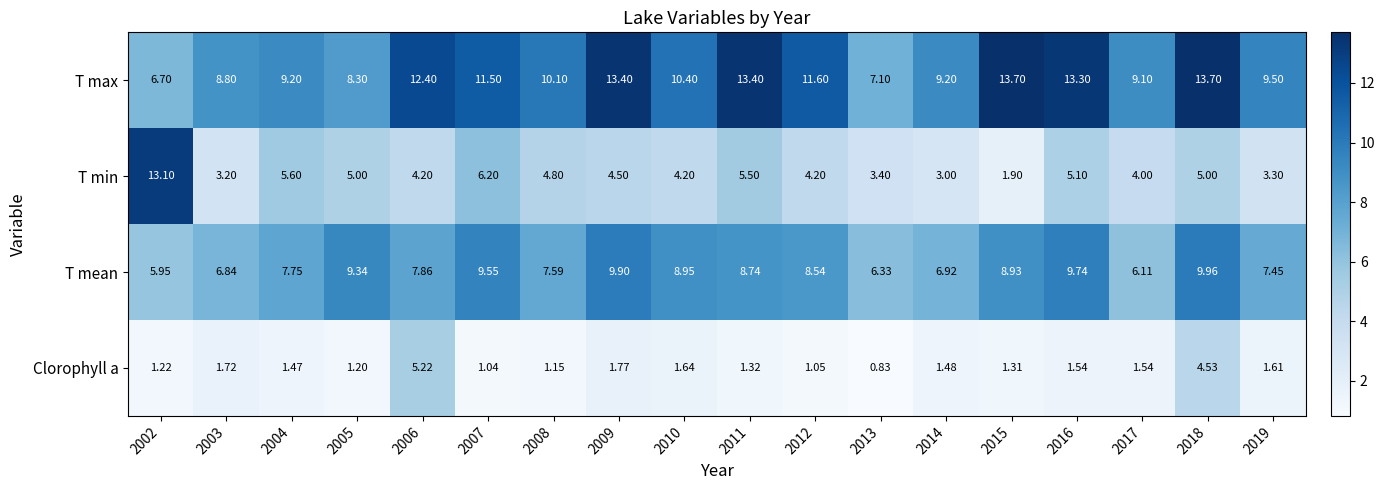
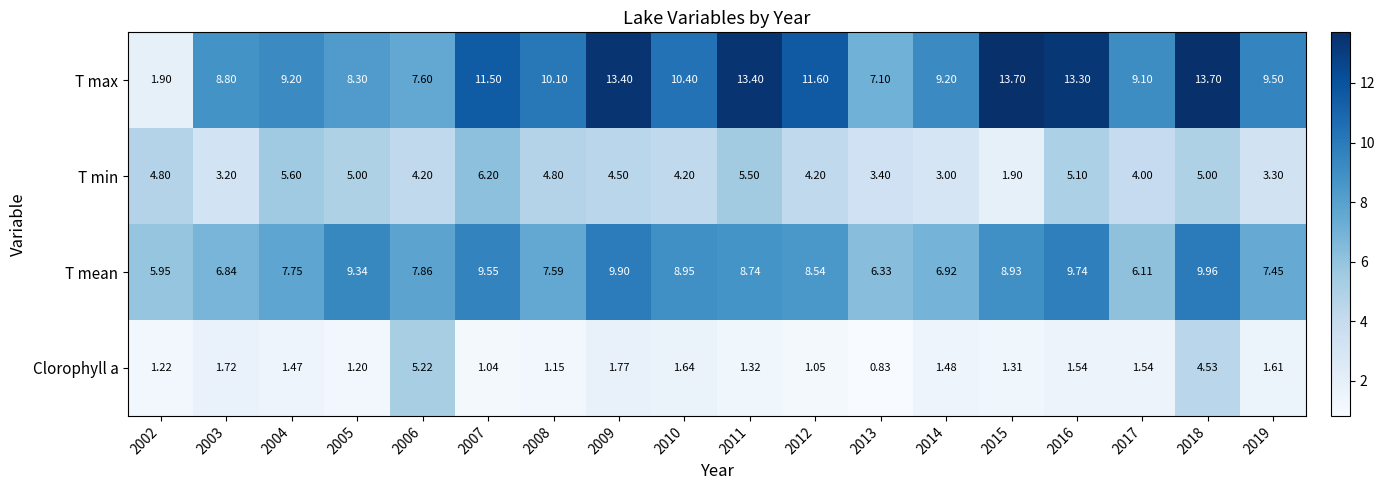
  {
    "T max": {
-     "2002": 6.70,
+     "2002": 1.90,
      "2003": 8.80,
      "2004": 9.20,
      "2005": 8.30,
-     "2006": 12.40,
+     "2006": 7.60,
      "2007": 11.50,
      "2008": 10.10,
      "2009": 13.40,
      "2010": 10.40,
      "2011": 13.40,
      "2012": 11.60,
      "2013": 7.10,
      "2014": 9.20,
      "2015": 13.70,
      "2016": 13.30,
      "2017": 9.10,
      "2018": 13.70,
      "2019": 9.50
    },
    "T min": {
-     "2002": 13.10,
+     "2002": 4.80,
      "2003": 3.20,
      "2004": 5.60,
      "2005": 5.00,
      "2006": 4.20,
      "2007": 6.20,
      "2008": 4.80,
      "2009": 4.50,
      "2010": 4.20,
      "2011": 5.50,
      "2012": 4.20,
      "2013": 3.40,
      "2014": 3.00,
      "2015": 1.90,
      "2016": 5.10,
      "2017": 4.00,
      "2018": 5.00,
      "2019": 3.30
    },
    "T mean": {
      "2002": 5.95,
      "2003": 6.84,
      "2004": 7.75,
      "2005": 9.34,
      "2006": 7.86,
      "2007": 9.55,
      "2008": 7.59,
      "2009": 9.90,
      "2010": 8.95,
      "2011": 8.74,
      "2012": 8.54,
      "2013": 6.33,
      "2014": 6.92,
      "2015": 8.93,
      "2016": 9.74,
      "2017": 6.11,
      "2018": 9.96,
      "2019": 7.45
    },
    "Clorophyll a": {
      "2002": 1.22,
      "2003": 1.72,
      "2004": 1.47,
      "2005": 1.20,
      "2006": 5.22,
      "2007": 1.04,
      "2008": 1.15,
      "2009": 1.77,
      "2010": 1.64,
      "2011": 1.32,
      "2012": 1.05,
      "2013": 0.83,
      "2014": 1.48,
      "2015": 1.31,
      "2016": 1.54,
      "2017": 1.54,
      "2018": 4.53,
      "2019": 1.61
    }
  }
